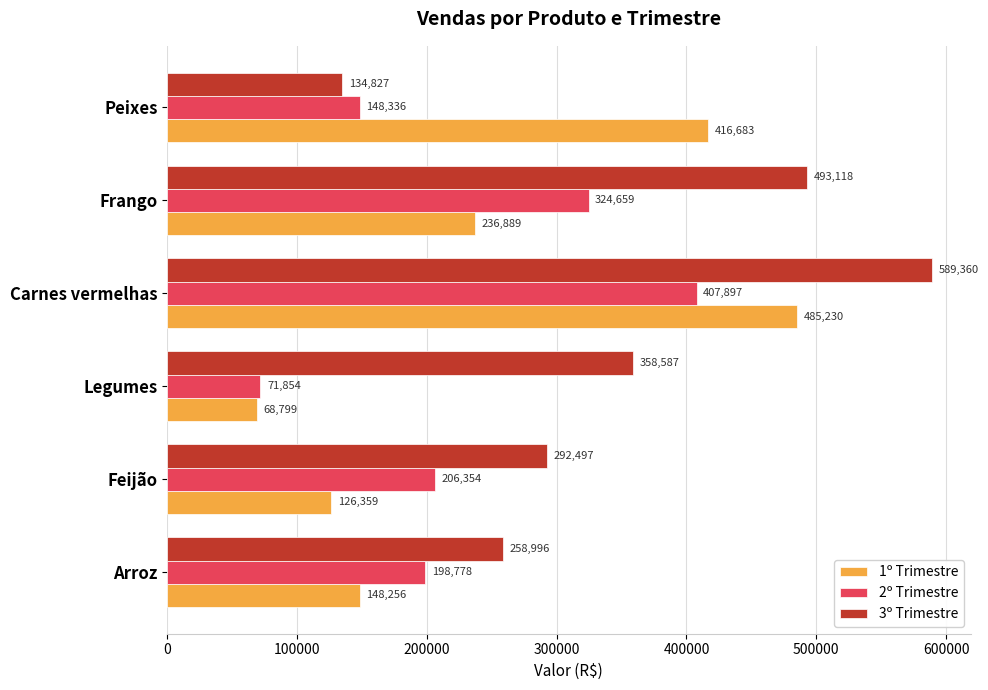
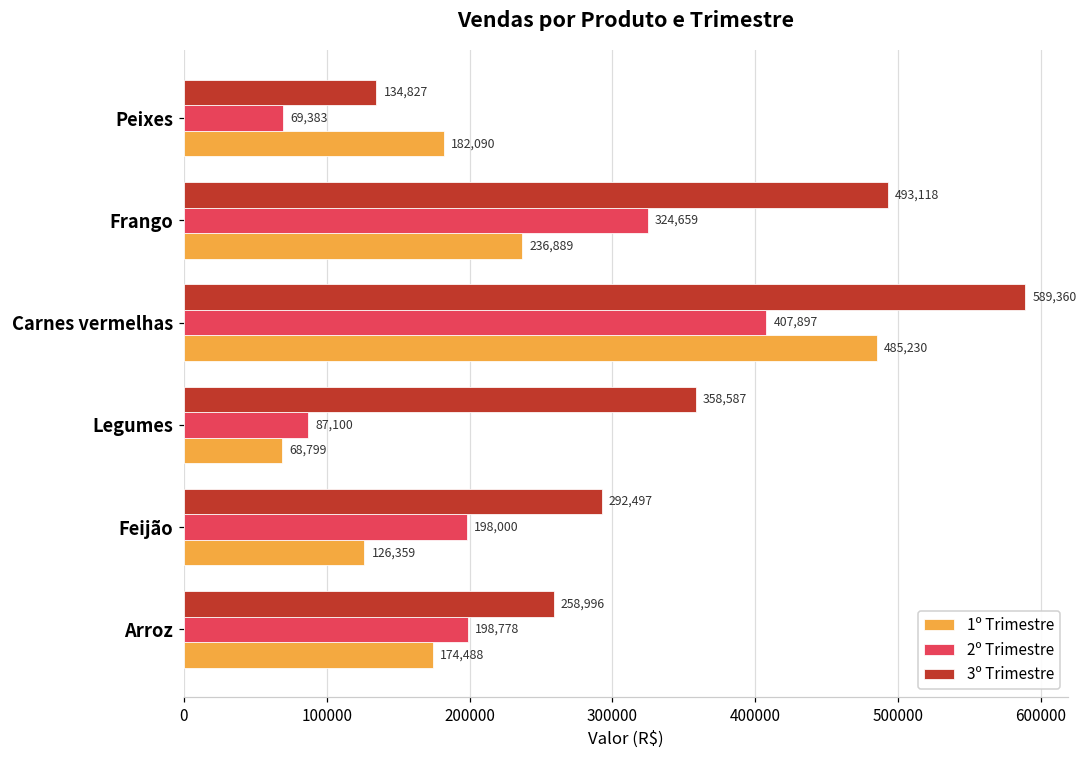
  {
    "1º Trimestre": {
-     "Peixes": "416,683",
+     "Peixes": "182,090",
      "Frango": "236,889",
      "Carnes vermelhas": "485,230",
      "Legumes": "68,799",
      "Feijão": "126,359",
-     "Arroz": "148,256"
+     "Arroz": "174,488"
    },
    "2º Trimestre": {
-     "Peixes": "148,336",
+     "Peixes": "69,383",
      "Frango": "324,659",
      "Carnes vermelhas": "407,897",
-     "Legumes": "71,854",
-     "Feijão": "206,354",
+     "Legumes": "87,100",
+     "Feijão": "198,000",
      "Arroz": "198,778"
    },
    "3º Trimestre": {
      "Peixes": "134,827",
      "Frango": "493,118",
      "Carnes vermelhas": "589,360",
      "Legumes": "358,587",
      "Feijão": "292,497",
      "Arroz": "258,996"
    }
  }
